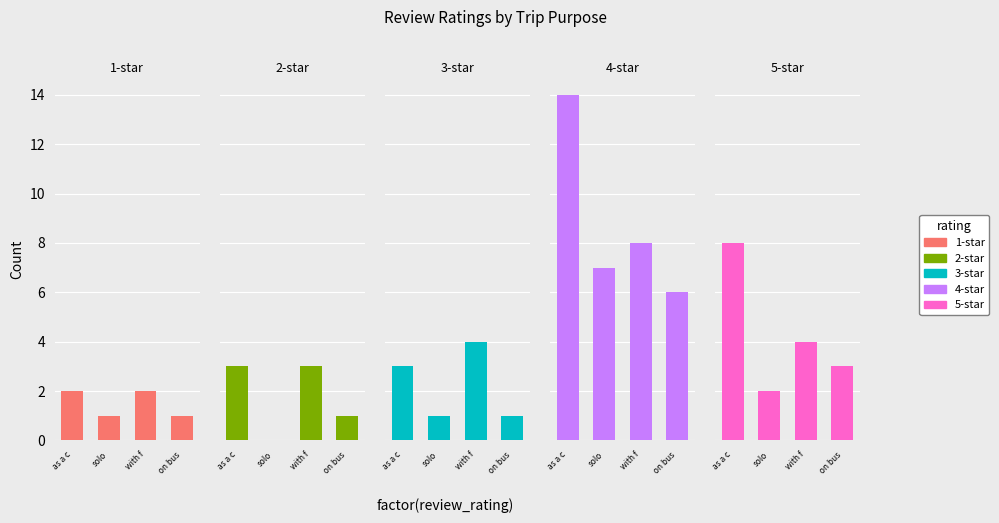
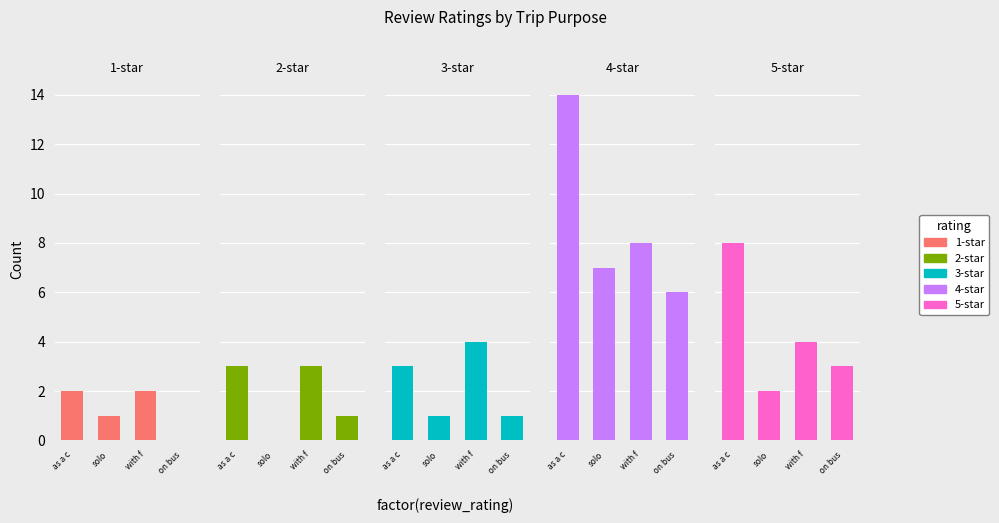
  {
    "1-star": {
      "as a c": 2,
      "solo": 1,
      "with f": 2,
-     "on bus": 1
+     "on bus": 0
    }
  }
